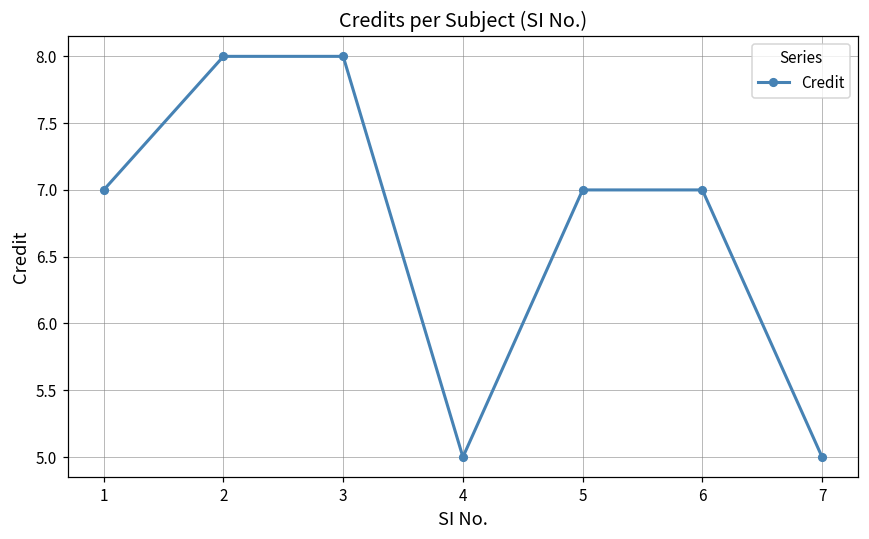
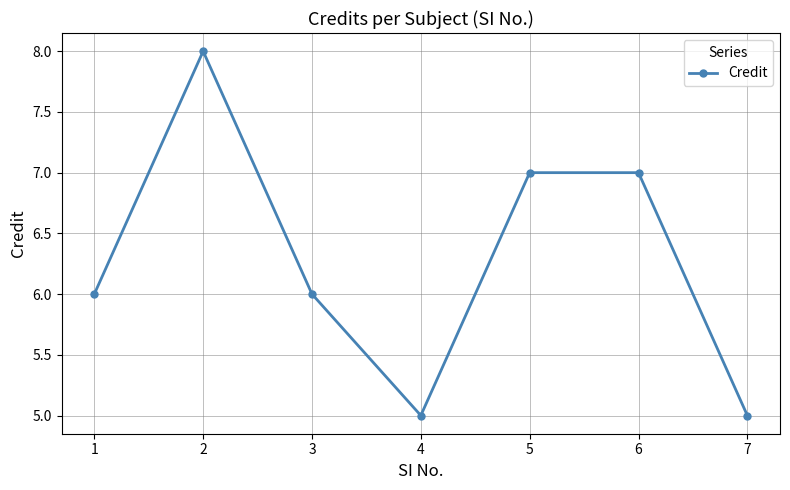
  {
-   "1": 7,
+   "1": 6,
    "2": 8,
-   "3": 8,
+   "3": 6,
    "4": 5,
    "5": 7,
    "6": 7,
    "7": 5
  }
